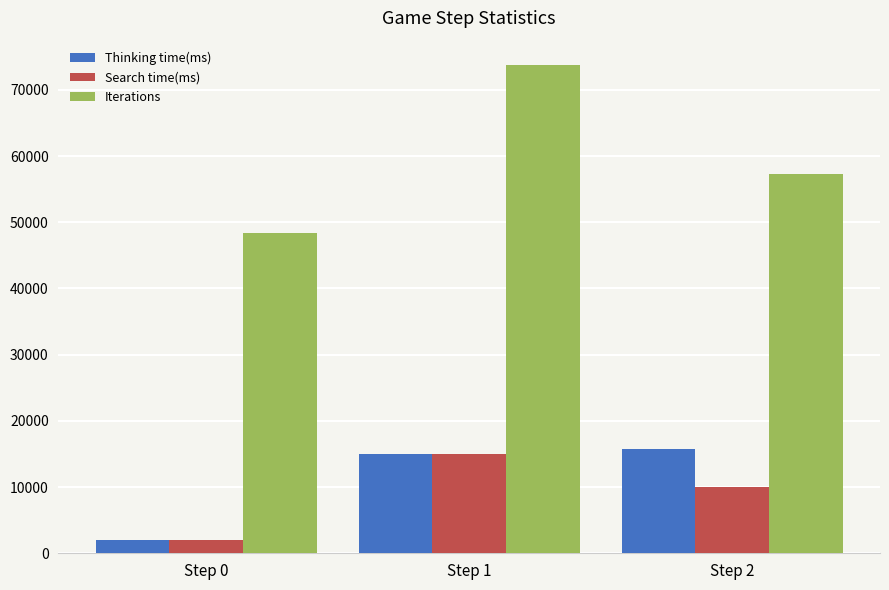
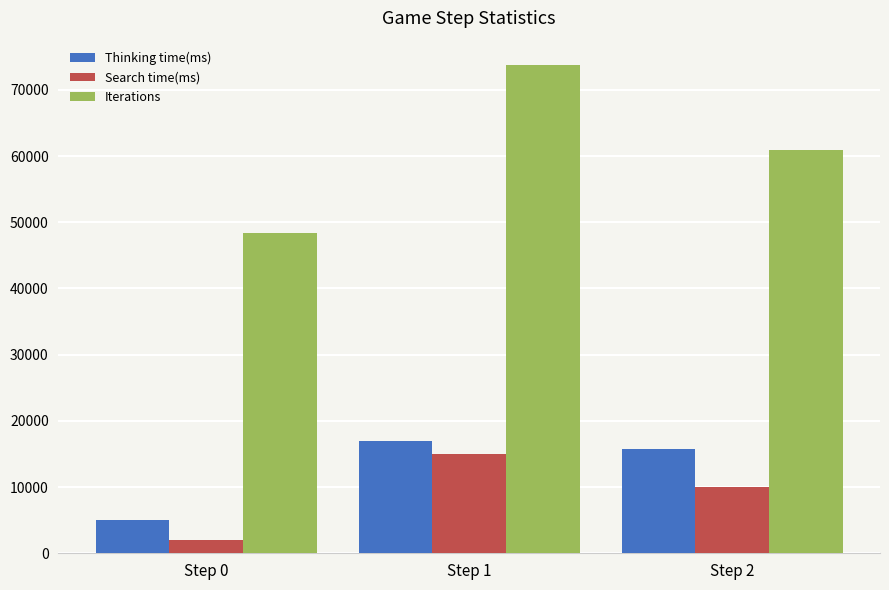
  {
    "Thinking time(ms)": {
-     "Step 0": 2000,
-     "Step 1": 15000,
+     "Step 0": 5000,
+     "Step 1": 17000,
      "Step 2": 16000
    },
    "Search time(ms)": {
      "Step 0": 2000,
      "Step 1": 15000,
      "Step 2": 10000
    },
    "Iterations": {
      "Step 0": 48000,
      "Step 1": 74000,
-     "Step 2": 57000
+     "Step 2": 61000
    }
  }
